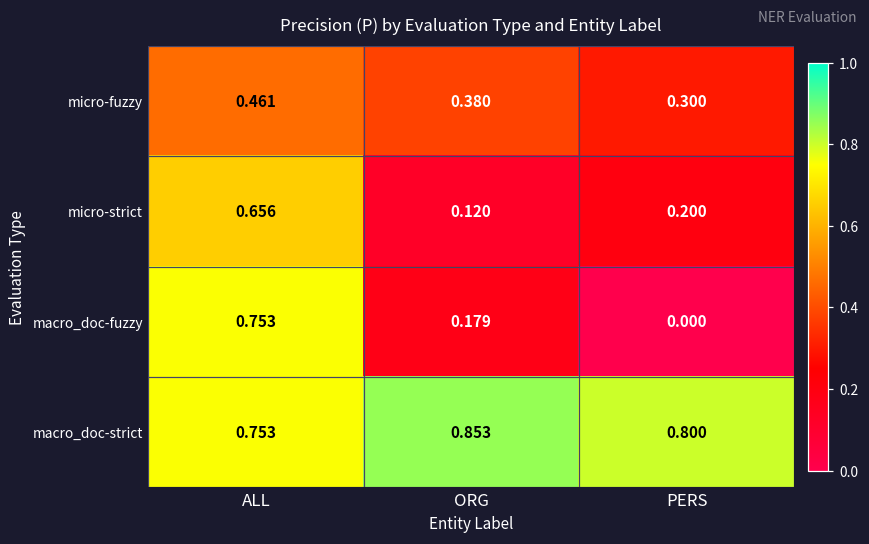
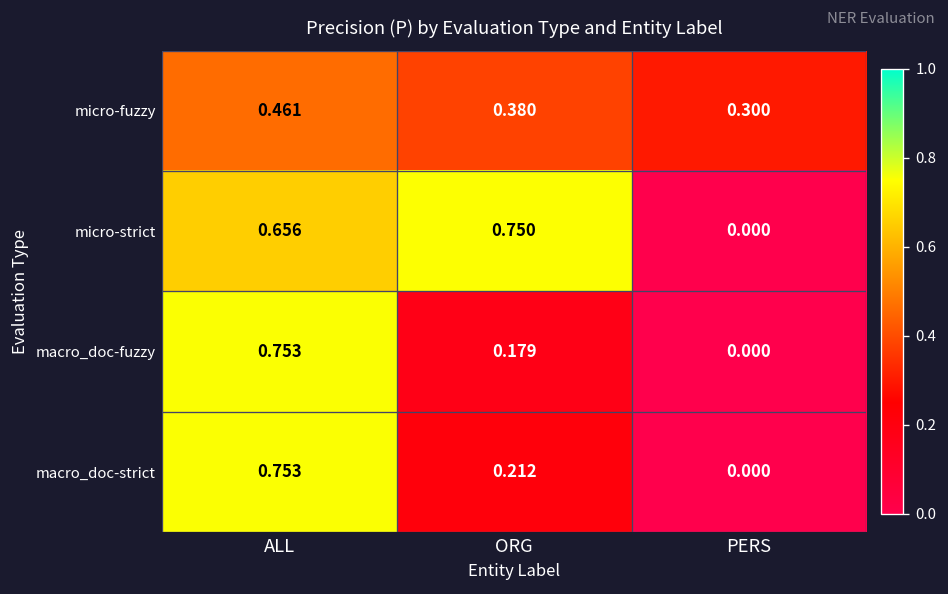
  {
    "micro-fuzzy": {
      "ALL": 0.461,
      "ORG": 0.380,
      "PERS": 0.300
    },
    "micro-strict": {
      "ALL": 0.656,
-     "ORG": 0.120,
-     "PERS": 0.200
+     "ORG": 0.750,
+     "PERS": 0.000
    },
    "macro_doc-fuzzy": {
      "ALL": 0.753,
      "ORG": 0.179,
      "PERS": 0.000
    },
    "macro_doc-strict": {
      "ALL": 0.753,
-     "ORG": 0.853,
-     "PERS": 0.800
+     "ORG": 0.212,
+     "PERS": 0.000
    }
  }
